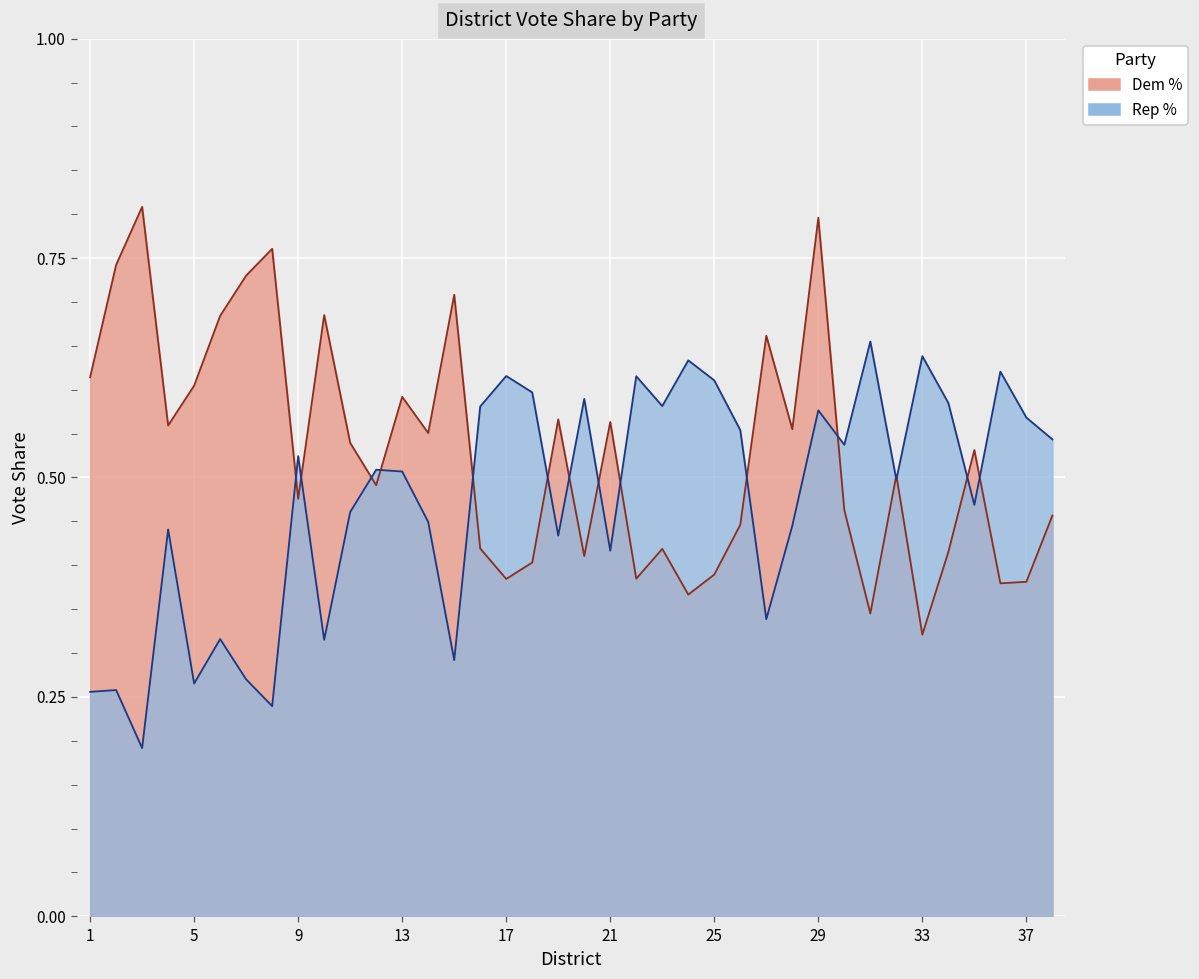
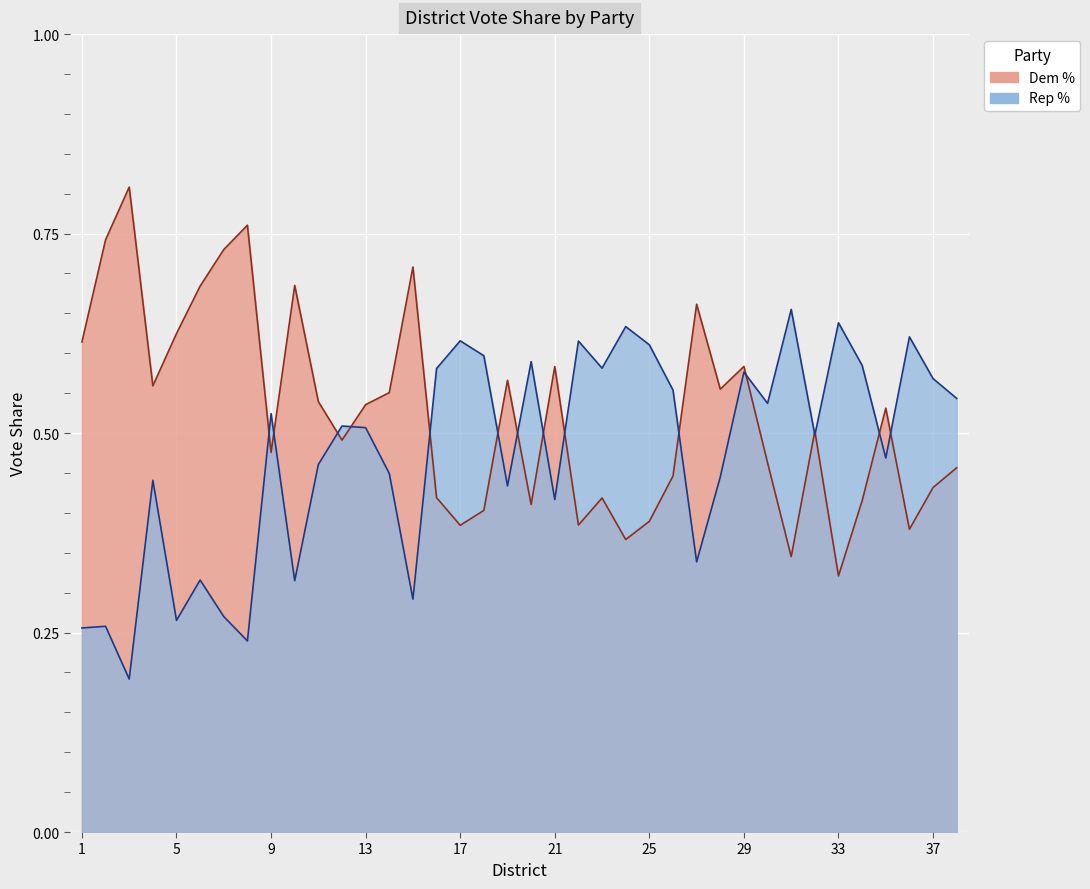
  {
    "Dem %": {
      "1": 0.61,
-     "5": 0.60,
+     "5": 0.62,
      "9": 0.48,
-     "13": 0.59,
+     "13": 0.54,
      "17": 0.38,
-     "21": 0.56,
+     "21": 0.58,
      "25": 0.39,
-     "29": 0.80,
+     "29": 0.58,
      "33": 0.32,
-     "37": 0.38
+     "37": 0.43
    },
    "Rep %": {
      "1": 0.26,
      "5": 0.27,
      "9": 0.52,
      "13": 0.51,
      "17": 0.62,
      "21": 0.42,
      "25": 0.61,
      "29": 0.58,
      "33": 0.64,
      "37": 0.57
    }
  }
